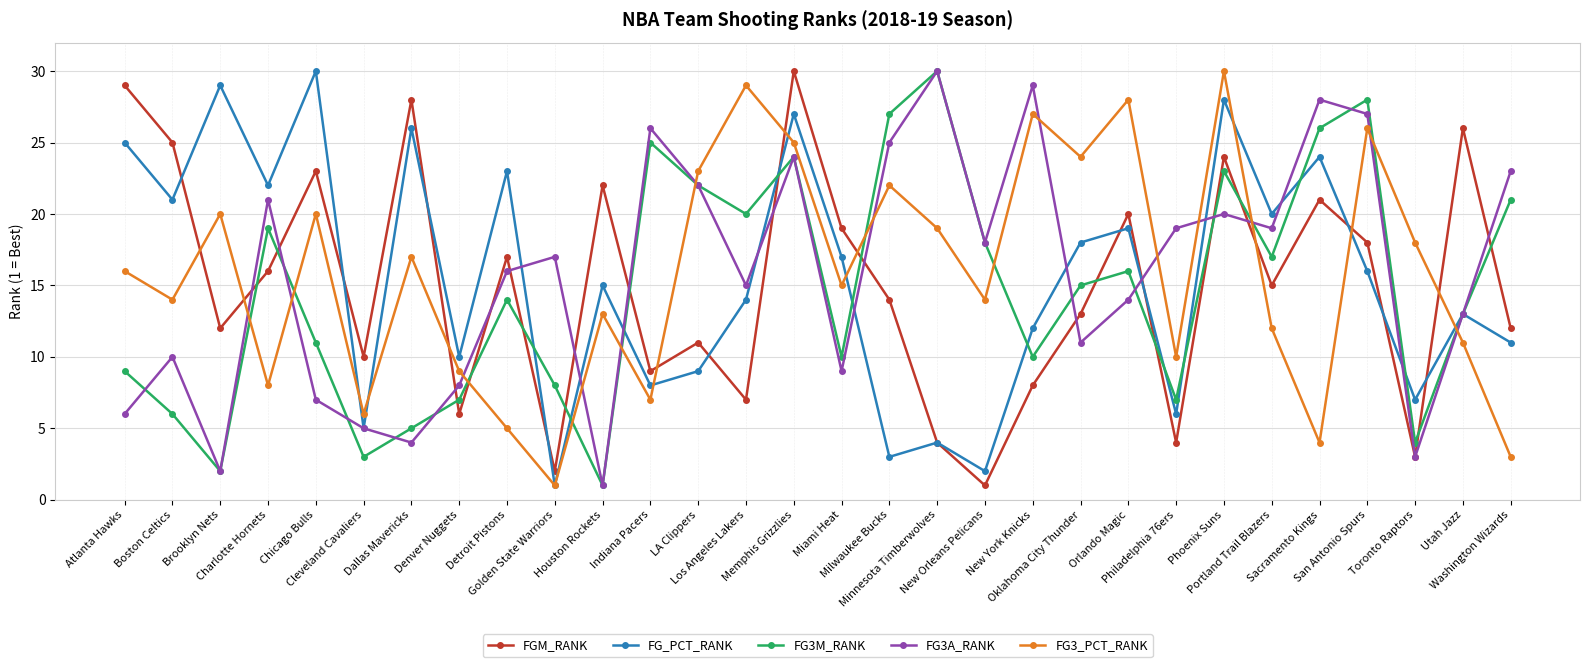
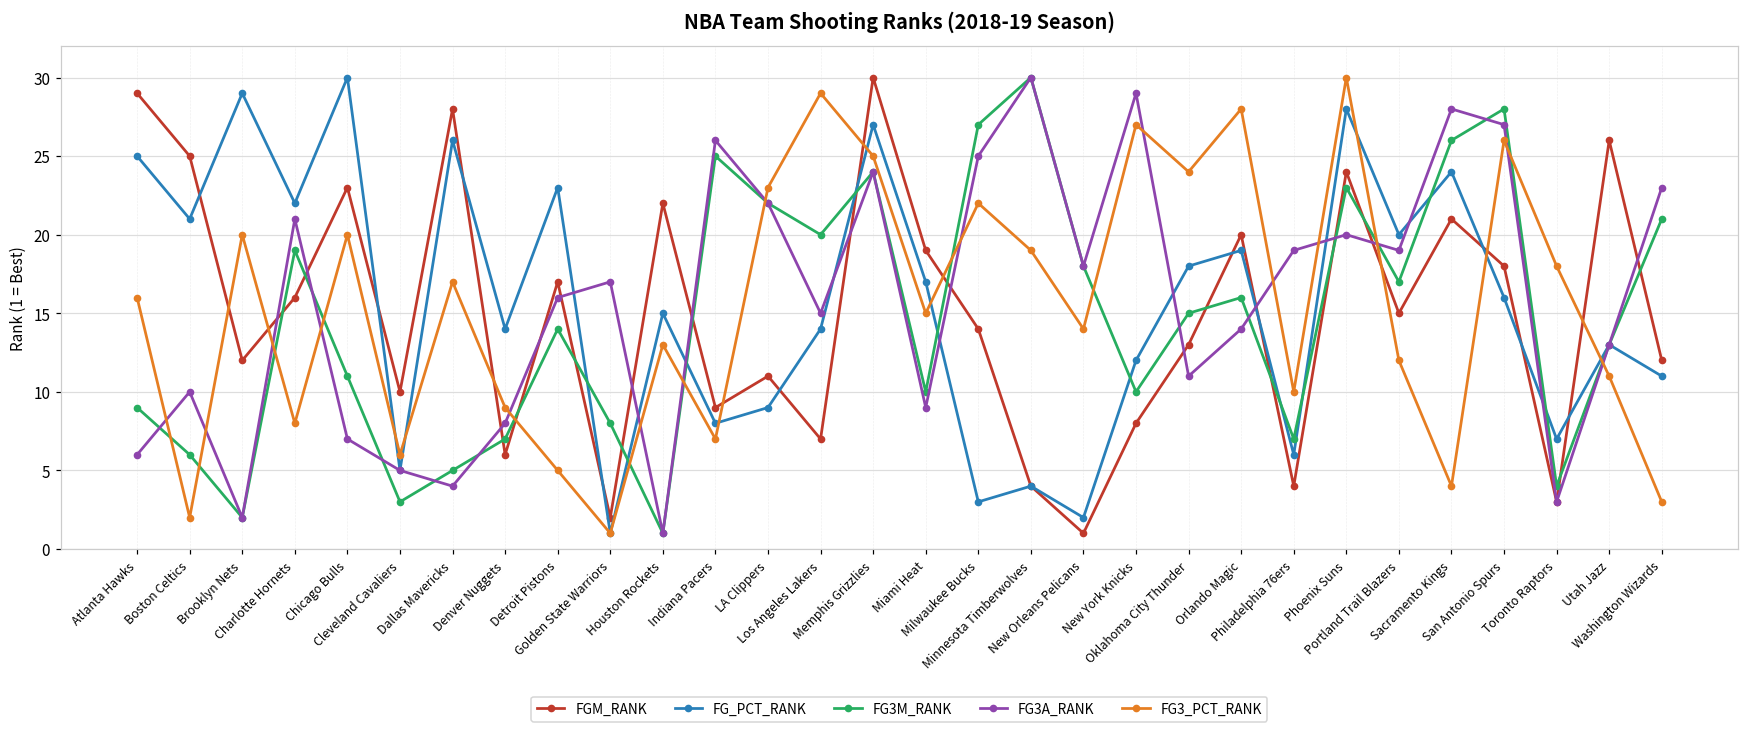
  {
    "FGM_RANK": {
      "Atlanta Hawks": 29,
      "Boston Celtics": 25,
      "Brooklyn Nets": 12,
      "Charlotte Hornets": 16,
      "Chicago Bulls": 23,
      "Cleveland Cavaliers": 10,
      "Dallas Mavericks": 28,
      "Denver Nuggets": 6,
      "Detroit Pistons": 17,
      "Golden State Warriors": 2,
      "Houston Rockets": 22,
      "Indiana Pacers": 9,
      "LA Clippers": 11,
      "Los Angeles Lakers": 7,
      "Memphis Grizzlies": 30,
      "Miami Heat": 19,
      "Milwaukee Bucks": 14,
      "New Orleans Pelicans": 1,
      "New York Knicks": 8,
      "Oklahoma City Thunder": 13,
      "Orlando Magic": 20,
      "Philadelphia 76ers": 4,
      "Phoenix Suns": 24,
      "Portland Trail Blazers": 15,
      "Sacramento Kings": 21,
      "San Antonio Spurs": 18,
      "Utah Jazz": 26,
      "Washington Wizards": 12
    },
    "FG_PCT_RANK": {
      "Atlanta Hawks": 25,
      "Boston Celtics": 21,
      "Brooklyn Nets": 29,
      "Charlotte Hornets": 22,
      "Chicago Bulls": 30,
      "Dallas Mavericks": 26,
-     "Denver Nuggets": 10,
+     "Denver Nuggets": 14,
      "Detroit Pistons": 23,
      "Houston Rockets": 15,
      "Indiana Pacers": 8,
      "LA Clippers": 9,
      "Los Angeles Lakers": 14,
      "Memphis Grizzlies": 27,
      "Miami Heat": 17,
      "Milwaukee Bucks": 3,
      "New Orleans Pelicans": 2,
      "New York Knicks": 12,
      "Oklahoma City Thunder": 18,
      "Orlando Magic": 19,
      "Philadelphia 76ers": 6,
      "Phoenix Suns": 28,
      "Portland Trail Blazers": 20,
      "Sacramento Kings": 24,
      "San Antonio Spurs": 16,
      "Toronto Raptors": 7,
      "Washington Wizards": 11
    },
    "FG3M_RANK": {
      "Atlanta Hawks": 9,
      "Boston Celtics": 6,
      "Charlotte Hornets": 19,
      "Chicago Bulls": 11,
      "Cleveland Cavaliers": 3,
      "Dallas Mavericks": 5,
      "Denver Nuggets": 7,
      "Detroit Pistons": 14,
      "Golden State Warriors": 8,
      "Indiana Pacers": 25,
      "Los Angeles Lakers": 20,
      "Miami Heat": 10,
      "Milwaukee Bucks": 27,
      "New York Knicks": 10,
      "Oklahoma City Thunder": 15,
      "Orlando Magic": 16,
      "Philadelphia 76ers": 7,
      "Phoenix Suns": 23,
      "Portland Trail Blazers": 17,
      "Sacramento Kings": 26,
      "San Antonio Spurs": 28,
      "Toronto Raptors": 4,
      "Washington Wizards": 21
    },
    "FG3A_RANK": {
      "Atlanta Hawks": 6,
      "Boston Celtics": 10,
      "Charlotte Hornets": 21,
      "Chicago Bulls": 7,
      "Dallas Mavericks": 4,
      "Denver Nuggets": 8,
      "Detroit Pistons": 16,
      "Golden State Warriors": 17,
      "Indiana Pacers": 26,
      "Los Angeles Lakers": 15,
      "Miami Heat": 9,
      "Milwaukee Bucks": 25,
      "New York Knicks": 29,
      "Oklahoma City Thunder": 11,
      "Orlando Magic": 14,
      "Philadelphia 76ers": 19,
      "Phoenix Suns": 20,
      "Portland Trail Blazers": 19,
      "Sacramento Kings": 28,
      "San Antonio Spurs": 27,
      "Washington Wizards": 23
    },
    "FG3_PCT_RANK": {
      "Atlanta Hawks": 16,
-     "Boston Celtics": 14,
+     "Boston Celtics": 2,
      "Brooklyn Nets": 20,
      "Charlotte Hornets": 8,
      "Chicago Bulls": 20,
      "Cleveland Cavaliers": 6,
      "Dallas Mavericks": 17,
      "Denver Nuggets": 9,
      "Detroit Pistons": 5,
      "Houston Rockets": 13,
      "Indiana Pacers": 7,
      "LA Clippers": 23,
      "Los Angeles Lakers": 29,
      "Memphis Grizzlies": 25,
      "Miami Heat": 15,
      "Milwaukee Bucks": 22,
      "Minnesota Timberwolves": 19,
      "New Orleans Pelicans": 14,
      "New York Knicks": 27,
      "Oklahoma City Thunder": 24,
      "Orlando Magic": 28,
      "Philadelphia 76ers": 10,
      "Phoenix Suns": 30,
      "Portland Trail Blazers": 12,
      "Sacramento Kings": 4,
      "San Antonio Spurs": 26,
      "Toronto Raptors": 18,
      "Utah Jazz": 11,
      "Washington Wizards": 3
    }
  }
